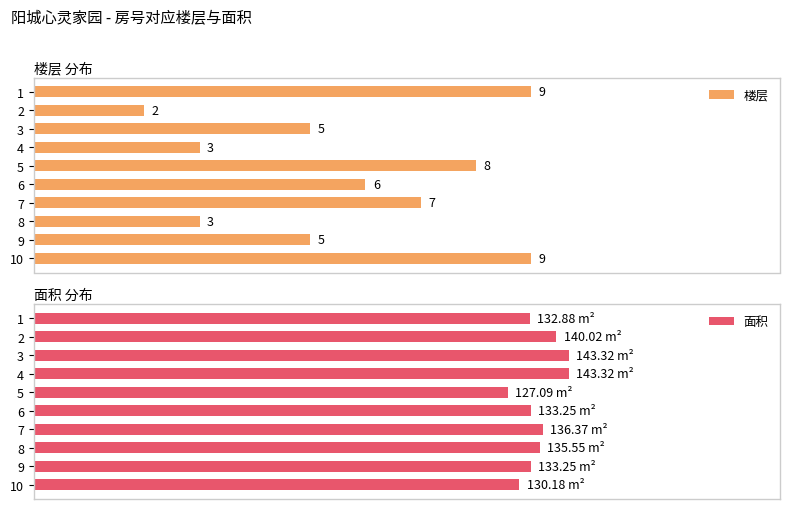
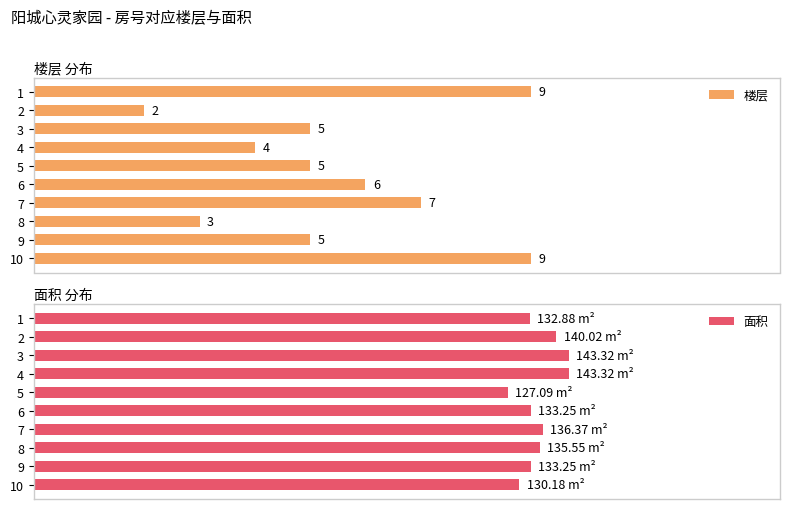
  {
    "楼层 分布": {
      "1": 9,
      "2": 2,
      "3": 5,
-     "4": 3,
-     "5": 8,
+     "4": 4,
+     "5": 5,
      "6": 6,
      "7": 7,
      "8": 3,
      "9": 5,
      "10": 9
    },
    "面积 分布": {
      "1": 132.88,
      "2": 140.02,
      "3": 143.32,
      "4": 143.32,
      "5": 127.09,
      "6": 133.25,
      "7": 136.37,
      "8": 135.55,
      "9": 133.25,
      "10": 130.18
    }
  }
